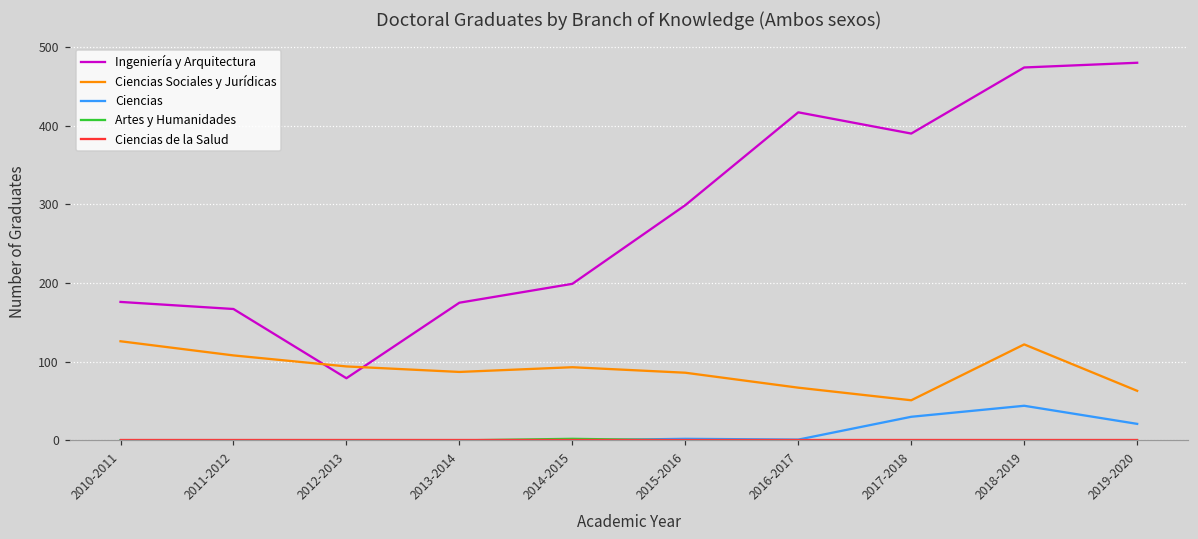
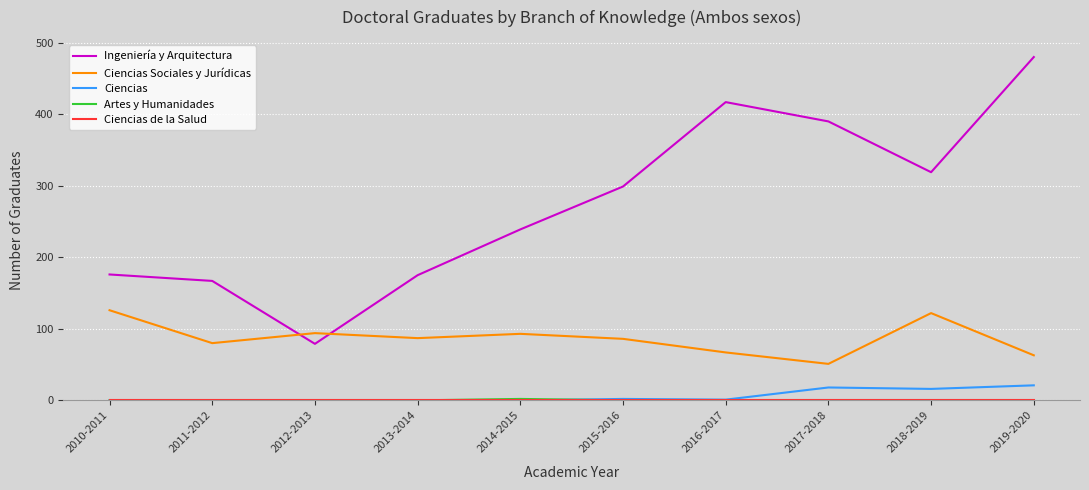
  {
    "Ingeniería y Arquitectura": {
      "2010-2011": 180,
      "2011-2012": 170,
      "2012-2013": 80,
      "2013-2014": 180,
-     "2014-2015": 200,
+     "2014-2015": 240,
      "2015-2016": 300,
      "2016-2017": 420,
      "2017-2018": 390,
-     "2018-2019": 470,
+     "2018-2019": 320,
      "2019-2020": 480
    },
    "Ciencias Sociales y Jurídicas": {
      "2010-2011": 130,
-     "2011-2012": 110,
+     "2011-2012": 80,
      "2012-2013": 90,
      "2013-2014": 90,
      "2014-2015": 90,
      "2015-2016": 90,
      "2016-2017": 70,
      "2017-2018": 50,
      "2018-2019": 120,
      "2019-2020": 60
    },
    "Ciencias": {
-     "2017-2018": 30,
-     "2018-2019": 40,
+     "2017-2018": 20,
+     "2018-2019": 20,
      "2019-2020": 20
    }
  }
